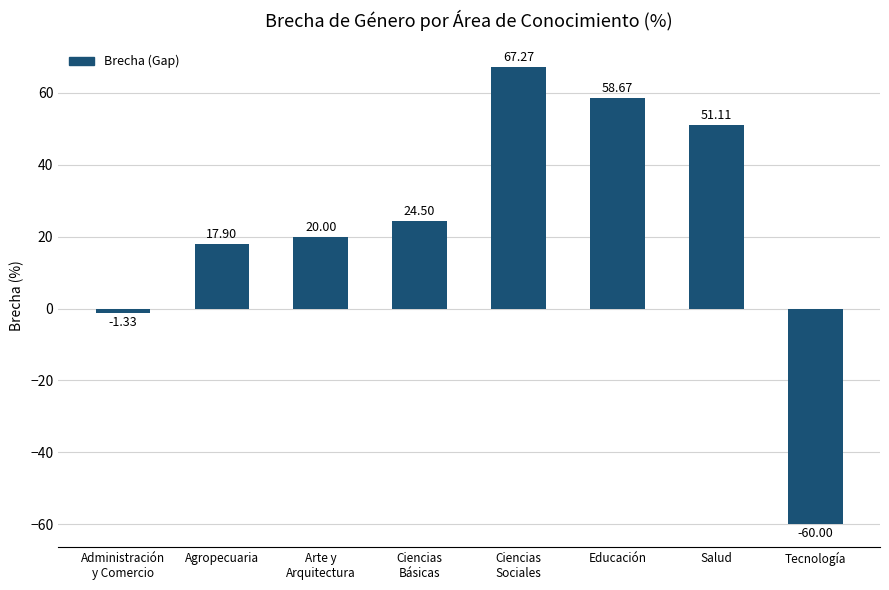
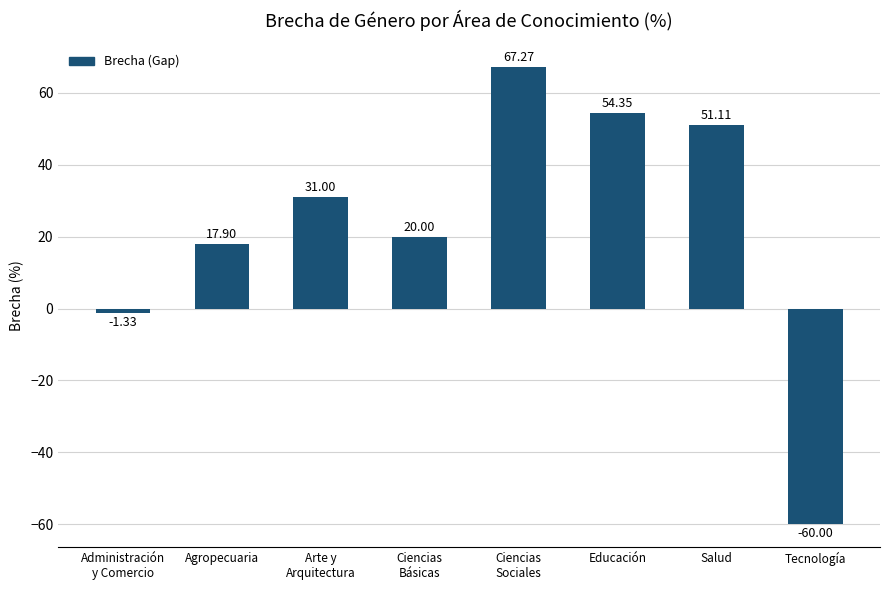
  {
    "Administración y Comercio": -1.33,
    "Agropecuaria": 17.90,
-   "Arte y Arquitectura": 20.00,
-   "Ciencias Básicas": 24.50,
+   "Arte y Arquitectura": 31.00,
+   "Ciencias Básicas": 20.00,
    "Ciencias Sociales": 67.27,
-   "Educación": 58.67,
+   "Educación": 54.35,
    "Salud": 51.11,
    "Tecnología": -60.00
  }
